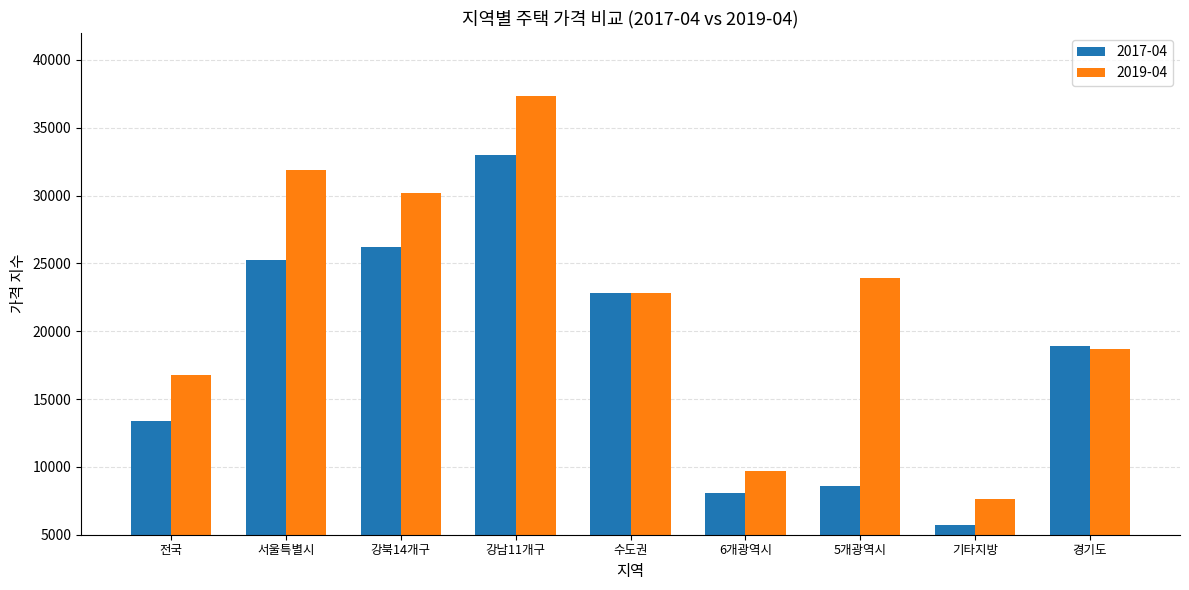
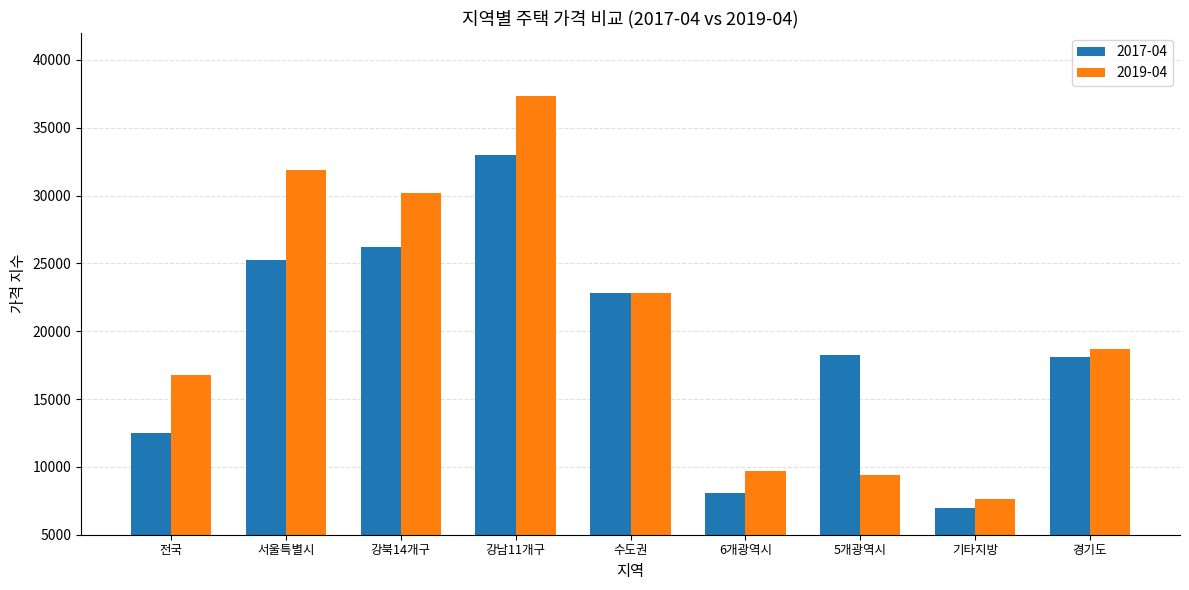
  {
    "2017-04": {
-     "전국": 13400,
+     "전국": 12500,
      "서울특별시": 25200,
      "강북14개구": 26200,
      "강남11개구": 33000,
      "수도권": 22800,
      "6개광역시": 8100,
-     "5개광역시": 8600,
-     "기타지방": 5700,
-     "경기도": 18900
+     "5개광역시": 18200,
+     "기타지방": 7000,
+     "경기도": 18100
    },
    "2019-04": {
      "전국": 16800,
      "서울특별시": 31900,
      "강북14개구": 30200,
      "강남11개구": 37300,
      "수도권": 22800,
      "6개광역시": 9700,
-     "5개광역시": 23900,
+     "5개광역시": 9400,
      "기타지방": 7700,
      "경기도": 18700
    }
  }
